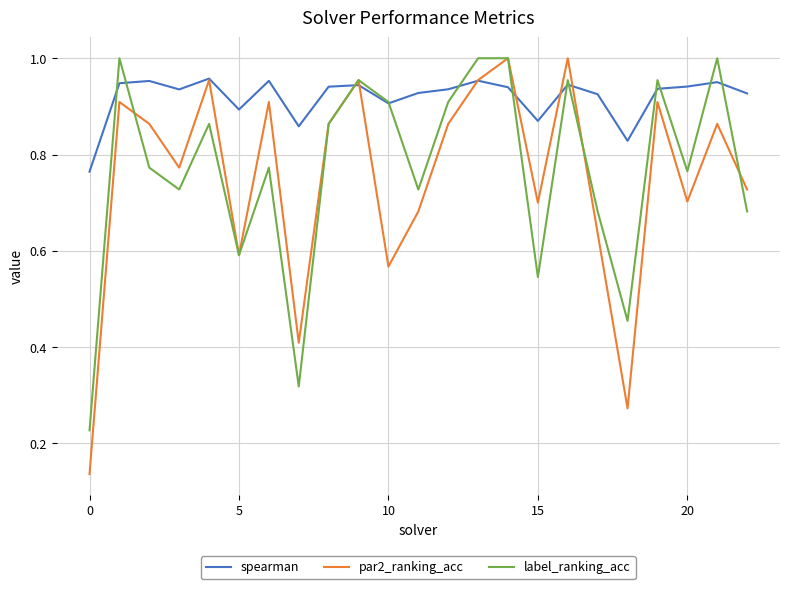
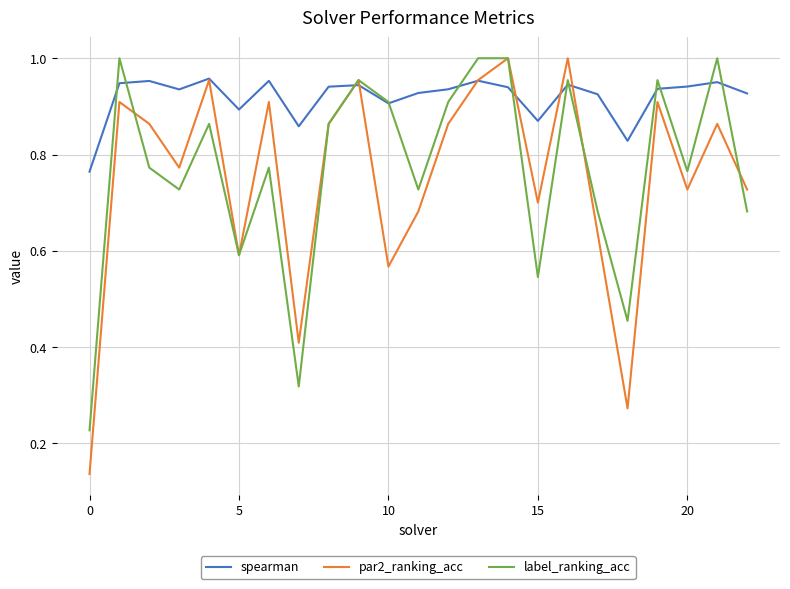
  {
    "spearman": {
      "0": 0.76,
      "5": 0.89,
      "15": 0.87,
      "20": 0.94
    },
    "par2_ranking_acc": {
      "0": 0.14,
      "10": 0.57,
      "15": 0.70,
-     "20": 0.70
+     "20": 0.73
    },
    "label_ranking_acc": {
      "0": 0.23,
      "15": 0.55,
      "20": 0.77
    }
  }
